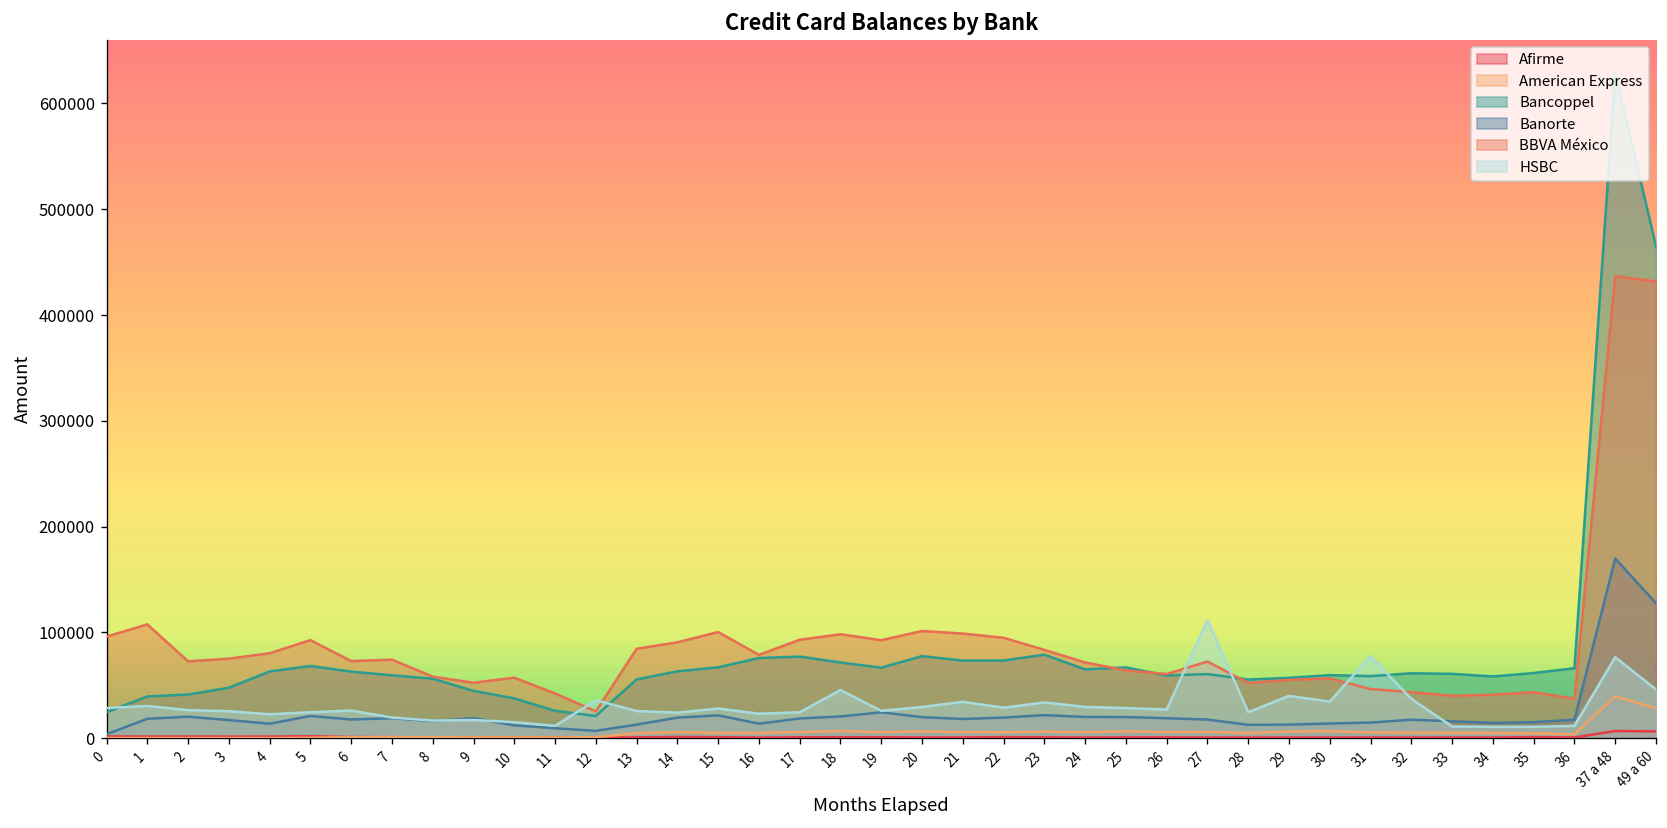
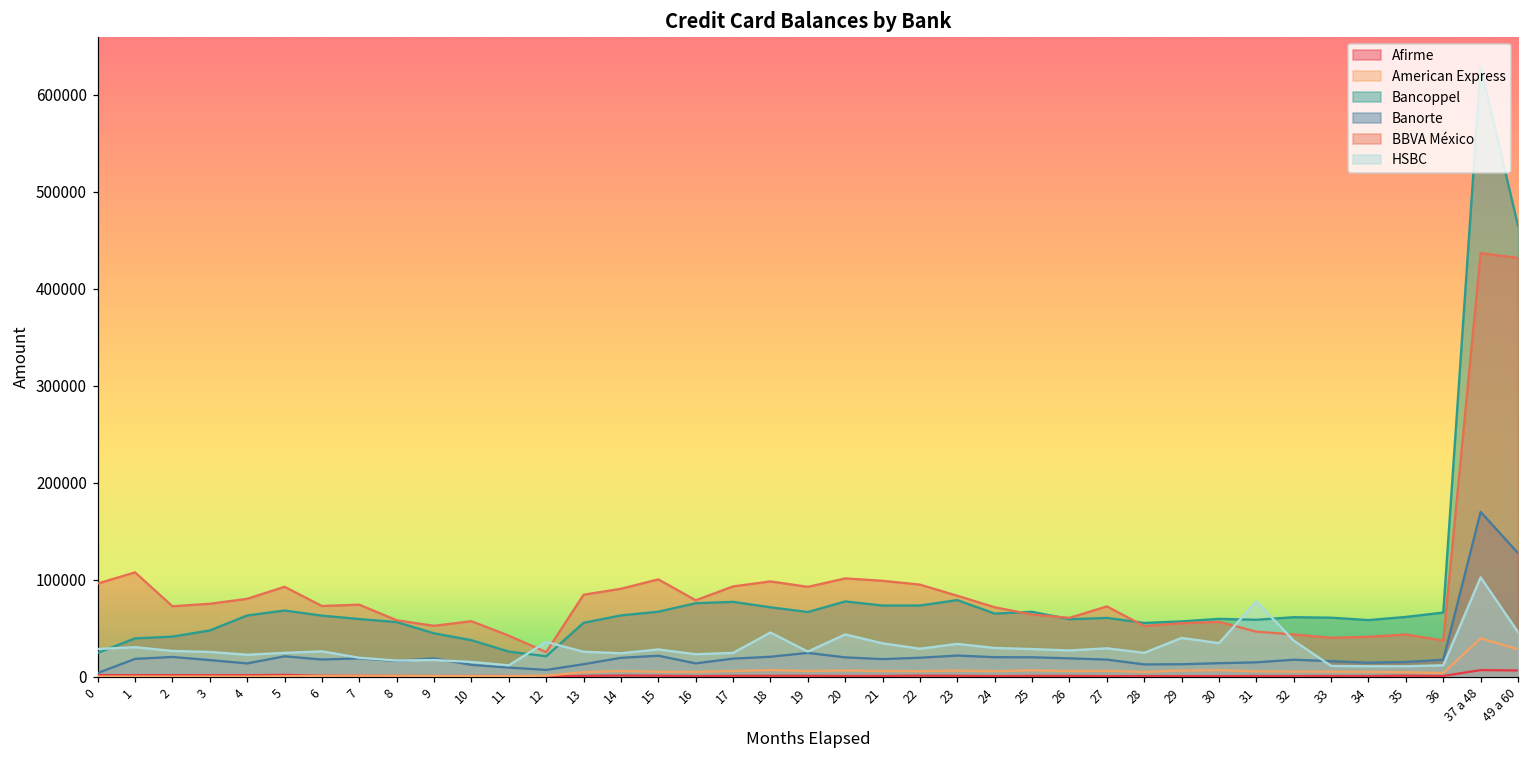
  {
    "HSBC": {
      "0": 30000,
      "1": 30000,
      "2": 30000,
      "3": 30000,
      "4": 20000,
      "5": 20000,
      "6": 30000,
      "10": 20000,
      "12": 40000,
      "13": 30000,
      "14": 20000,
      "15": 30000,
      "16": 20000,
      "17": 20000,
      "18": 50000,
-     "20": 30000,
+     "20": 40000,
      "21": 30000,
      "22": 30000,
      "23": 30000,
      "24": 30000,
      "25": 30000,
      "26": 30000,
-     "27": 110000,
+     "27": 30000,
      "28": 20000,
      "29": 40000,
      "30": 30000,
      "31": 80000,
      "32": 40000,
      "33": 10000,
      "34": 10000,
      "35": 10000,
      "36": 10000,
-     "37 a 48": 80000,
+     "37 a 48": 100000,
      "49 a 60": 50000
    }
  }
